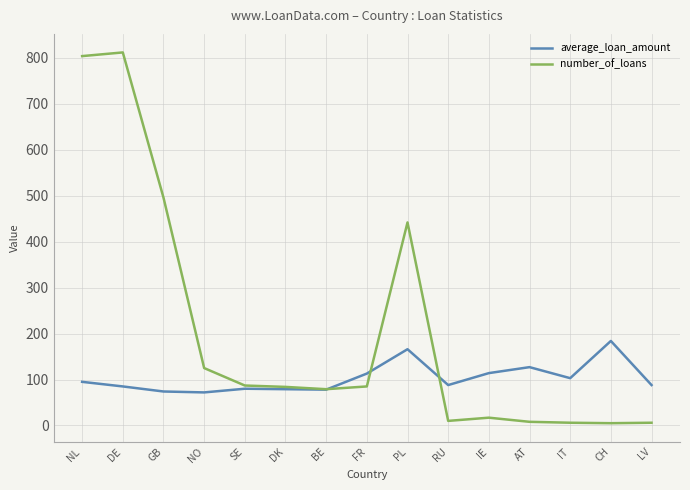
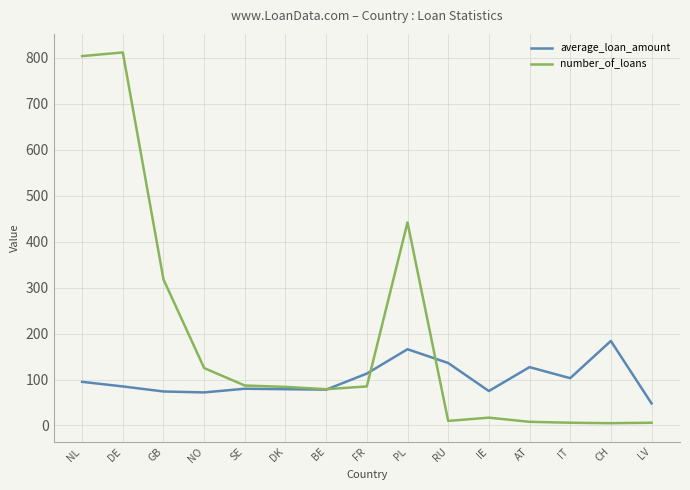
  {
    "average_loan_amount": {
      "NL": 100,
      "DE": 90,
      "GB": 70,
      "NO": 70,
      "SE": 80,
      "FR": 110,
      "PL": 170,
-     "RU": 90,
-     "IE": 110,
+     "RU": 140,
+     "IE": 80,
      "AT": 130,
      "IT": 100,
      "CH": 180,
-     "LV": 90
+     "LV": 50
    },
    "number_of_loans": {
      "NL": 800,
      "DE": 810,
-     "GB": 500,
+     "GB": 320,
      "NO": 130,
      "SE": 90,
      "FR": 90,
      "PL": 440,
      "RU": 10,
      "IE": 20,
      "AT": 10,
      "IT": 10,
      "CH": 10,
      "LV": 10
    }
  }
